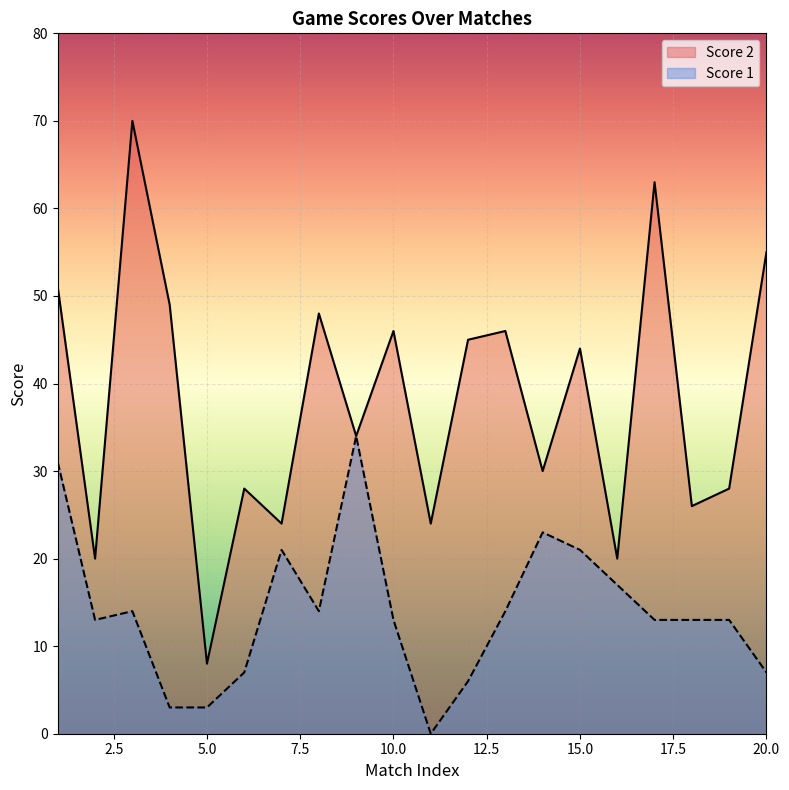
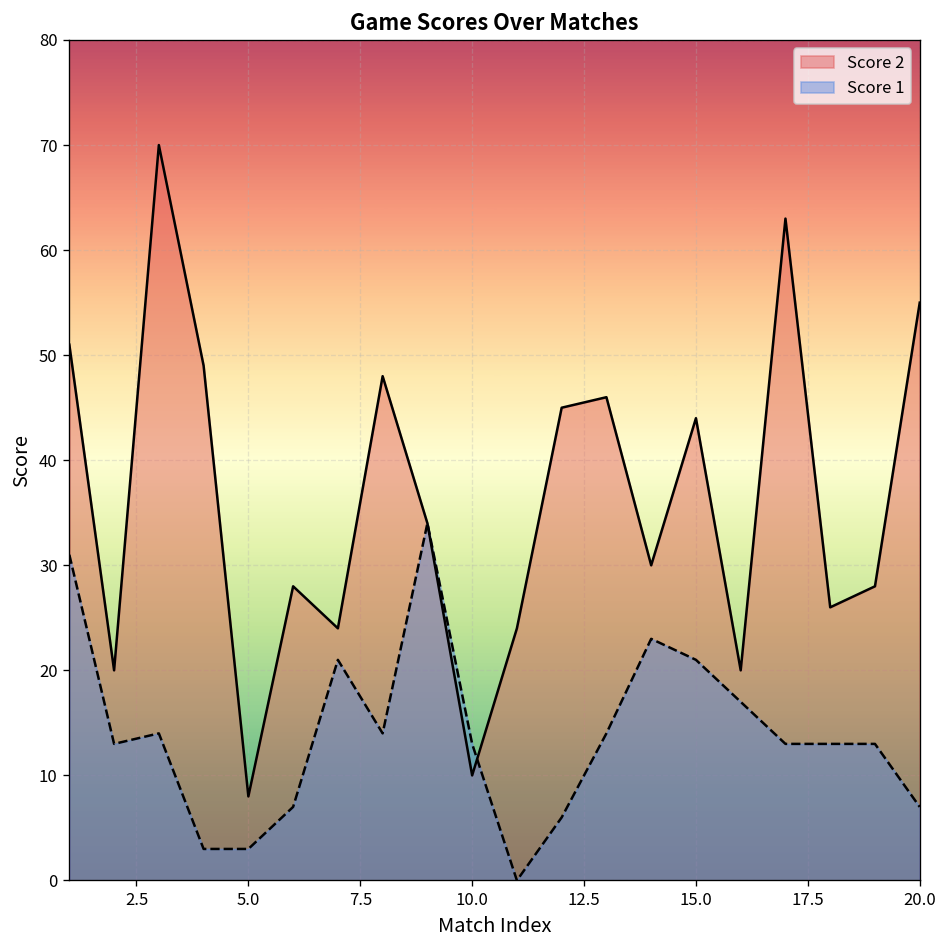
  {
    "Score 2": {
      "5.0": 8,
-     "10.0": 46,
+     "10.0": 10,
      "15.0": 44,
      "20.0": 55
    },
    "Score 1": {
      "5.0": 3,
      "10.0": 13,
      "15.0": 21,
      "20.0": 7
    }
  }
